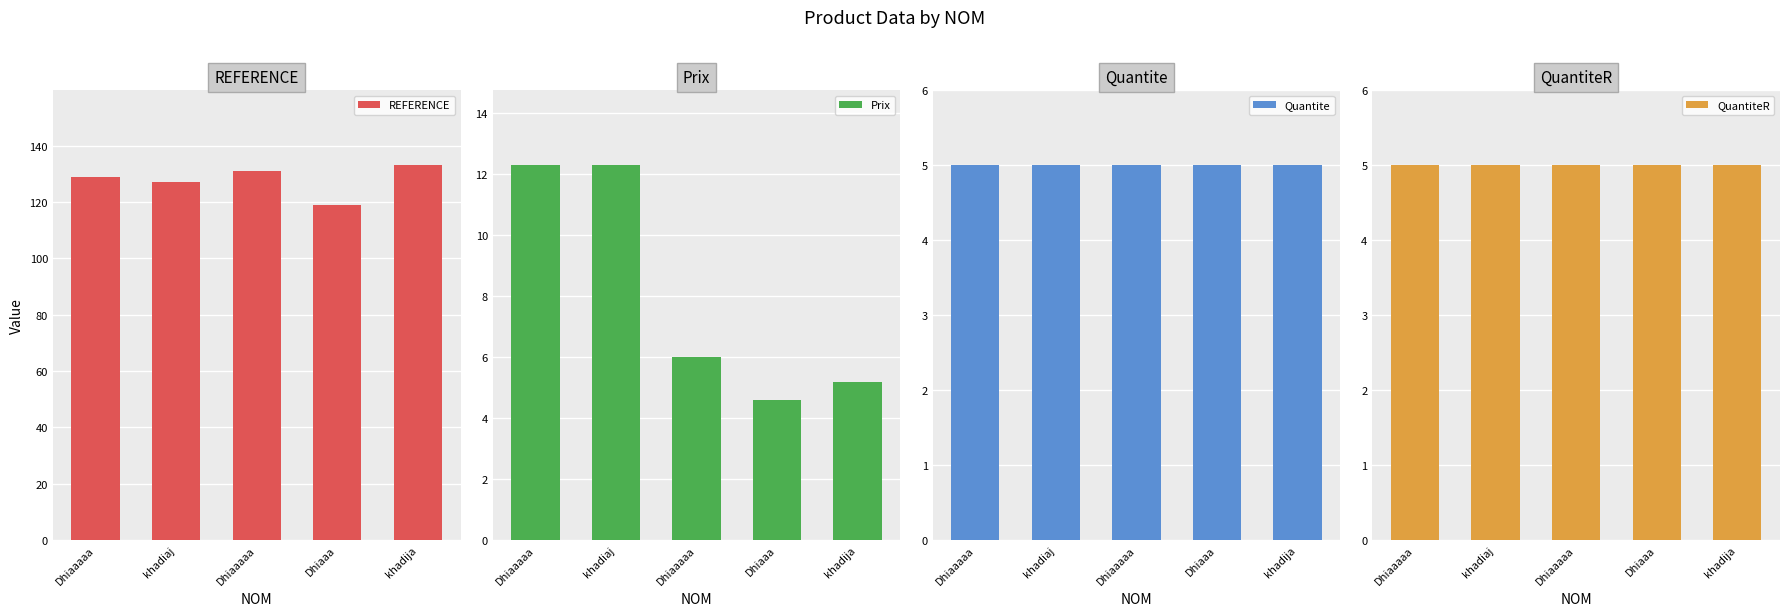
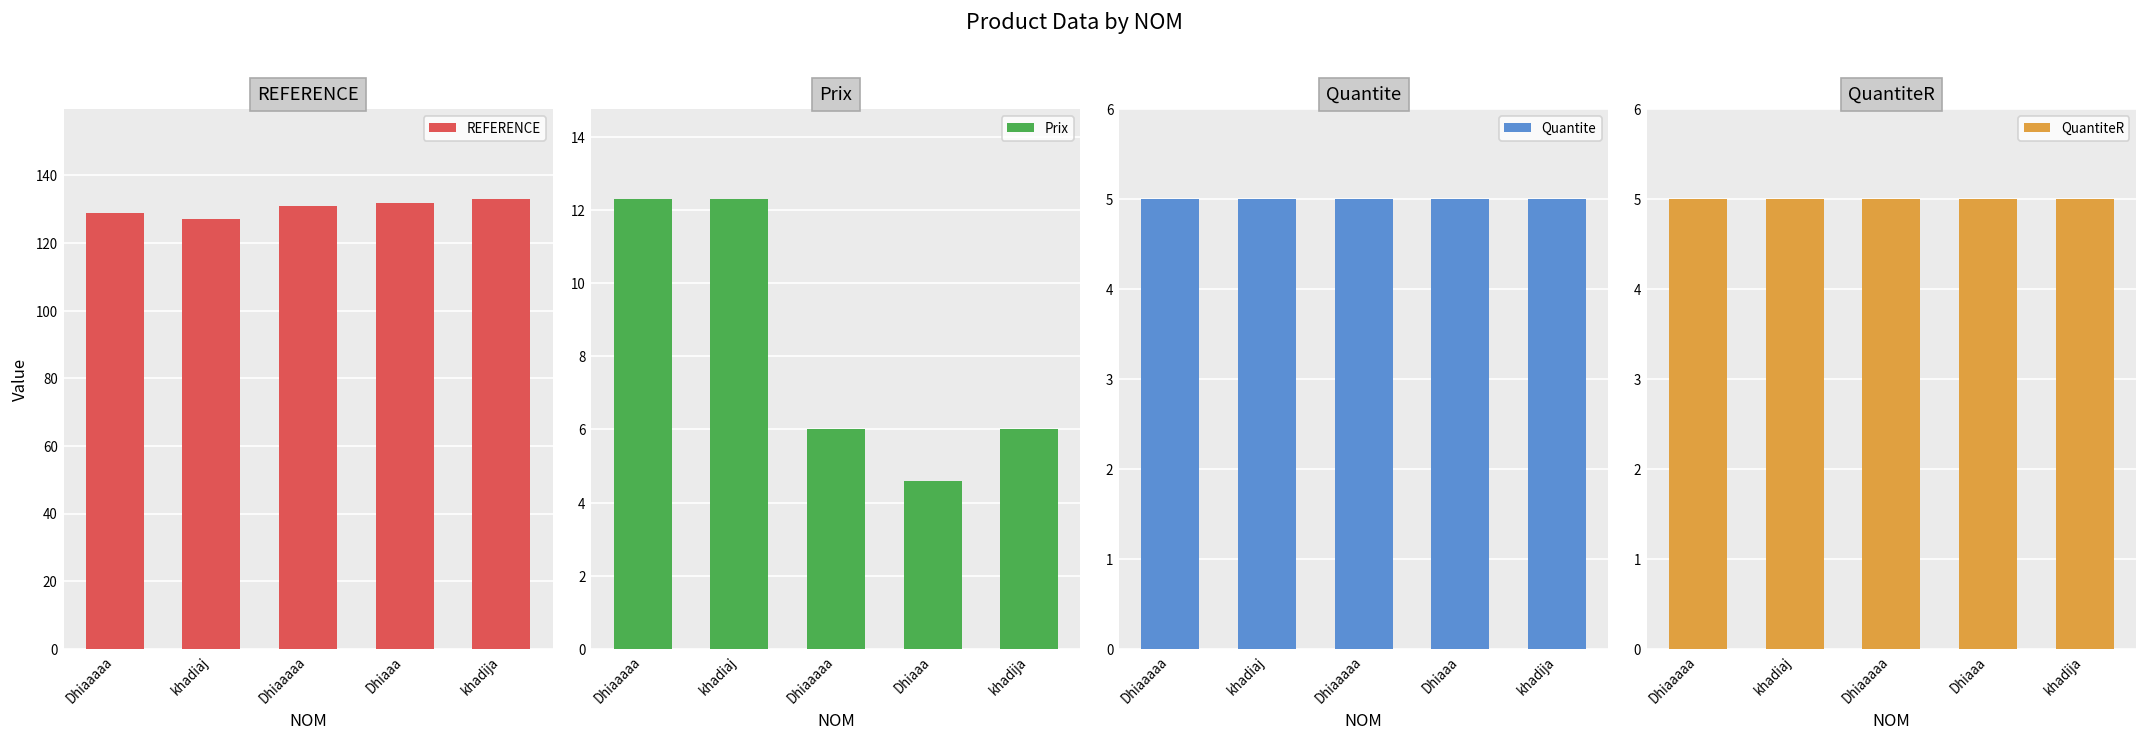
  {
    "REFERENCE": {
      "khadiaj": 127,
-     "Dhiaaa": 119,
+     "Dhiaaa": 132,
      "khadija": 133
    },
    "Prix": {
      "khadiaj": 12.3,
      "Dhiaaa": 4.6,
-     "khadija": 5.2
+     "khadija": 6.0
    },
    "Quantite": {
      "khadiaj": 5.0,
      "Dhiaaa": 5.0,
      "khadija": 5.0
    },
    "QuantiteR": {
      "khadiaj": 5.0,
      "Dhiaaa": 5.0,
      "khadija": 5.0
    }
  }
